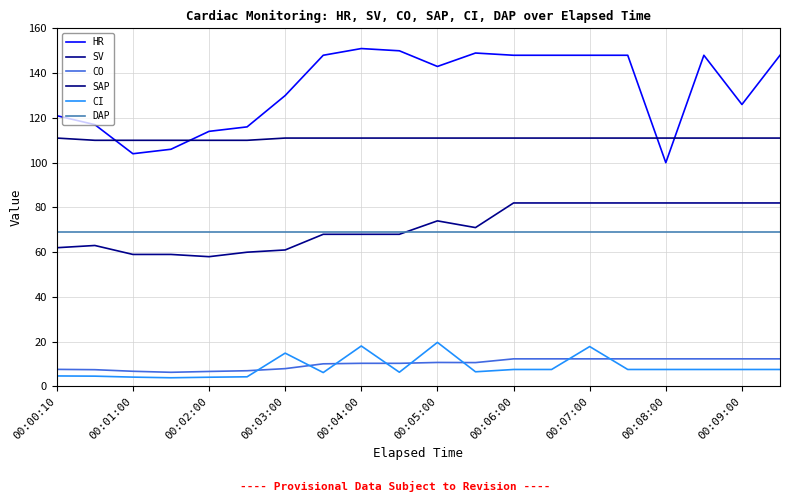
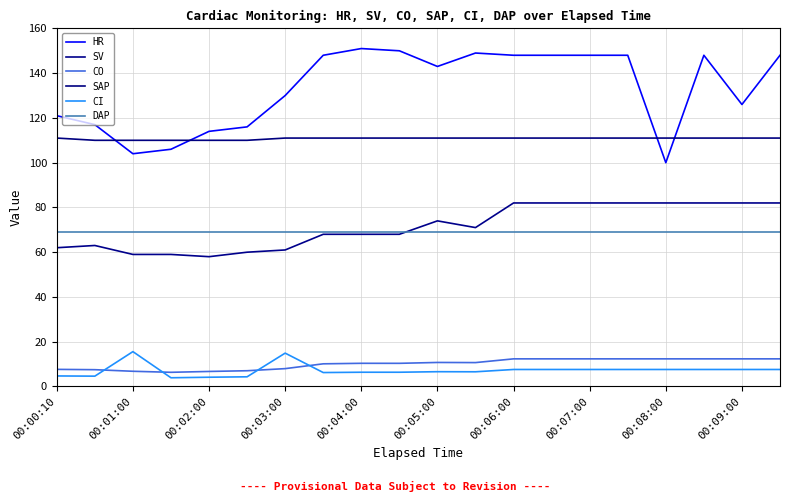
  {
    "HR": {
      "00:00:10": 121,
      "00:01:00": 104,
      "00:02:00": 114,
      "00:03:00": 130,
      "00:04:00": 151,
      "00:05:00": 143,
      "00:06:00": 148,
      "00:07:00": 148,
      "00:08:00": 100,
      "00:09:00": 126
    },
    "CI": {
      "00:00:10": 5,
-     "00:01:00": 4,
+     "00:01:00": 16,
      "00:02:00": 4,
      "00:03:00": 15,
-     "00:04:00": 18,
-     "00:05:00": 20,
+     "00:04:00": 6,
+     "00:05:00": 7,
      "00:06:00": 8,
-     "00:07:00": 18,
+     "00:07:00": 8,
      "00:08:00": 8,
      "00:09:00": 8
    }
  }
